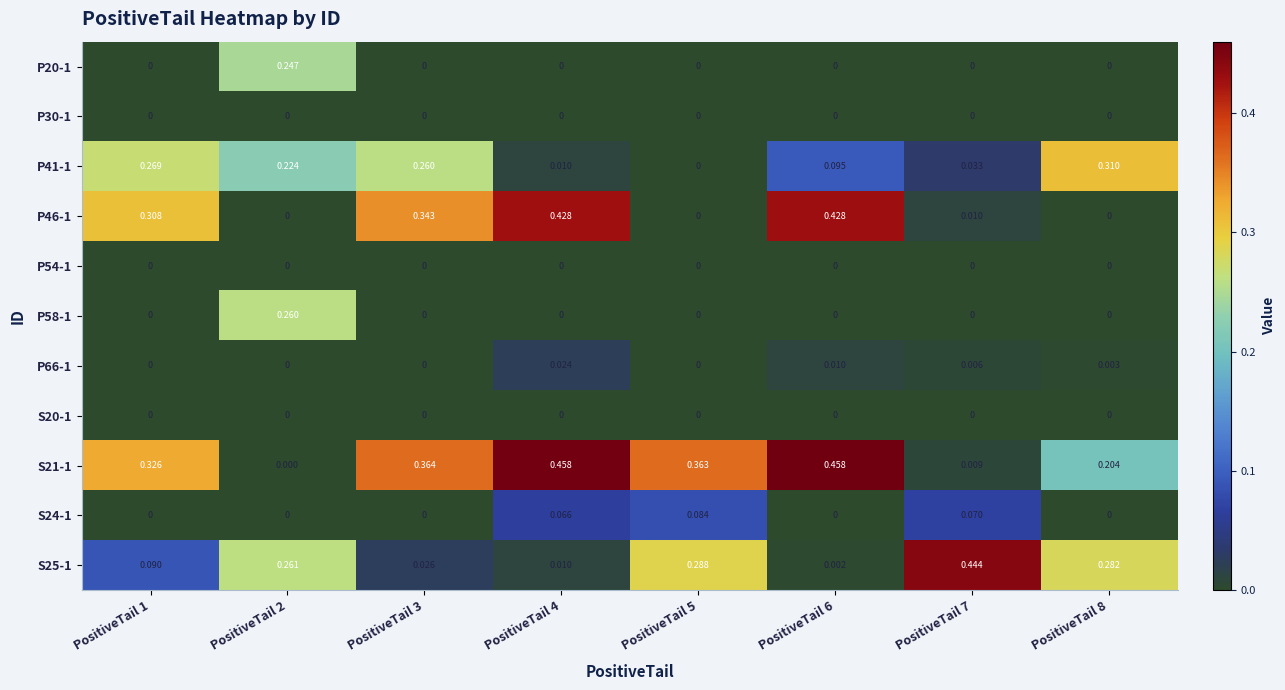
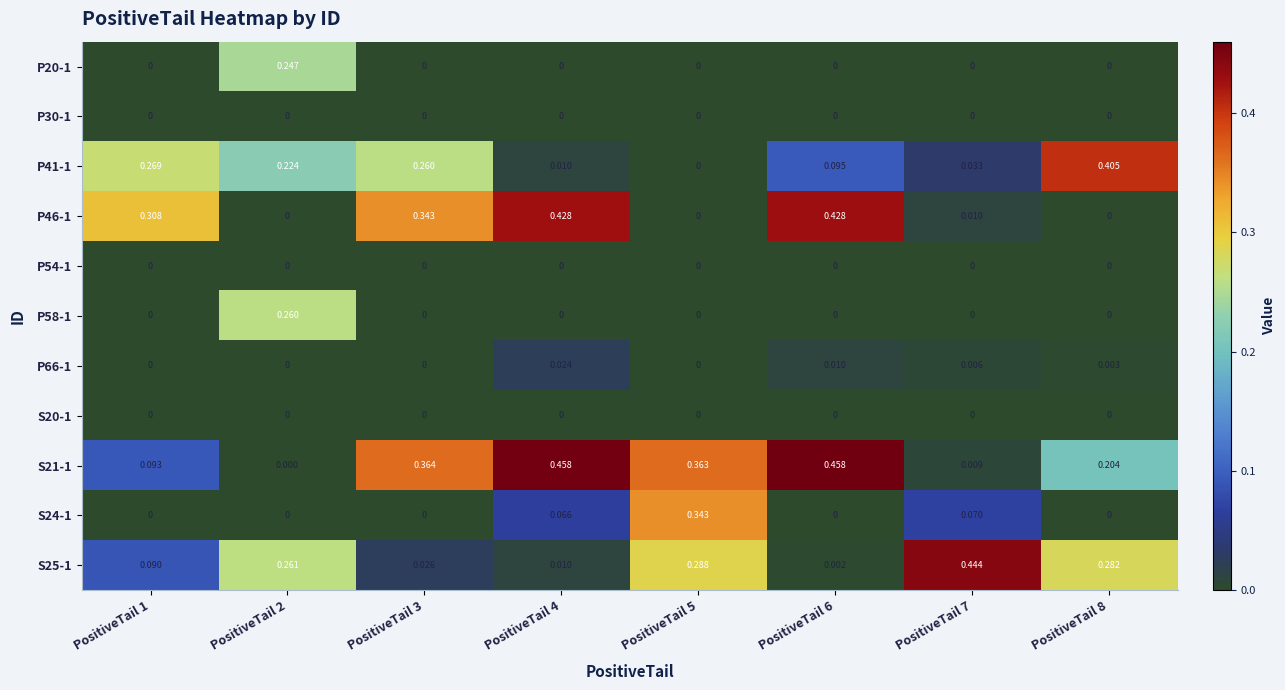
  {
    "P20-1": {
      "PositiveTail 2": 0.247
    },
    "P41-1": {
      "PositiveTail 1": 0.269,
      "PositiveTail 2": 0.224,
      "PositiveTail 3": 0.260,
      "PositiveTail 6": 0.095,
-     "PositiveTail 8": 0.310
+     "PositiveTail 8": 0.405
    },
    "P46-1": {
      "PositiveTail 1": 0.308,
      "PositiveTail 3": 0.343,
      "PositiveTail 4": 0.428,
      "PositiveTail 6": 0.428
    },
    "P58-1": {
      "PositiveTail 2": 0.260
    },
    "S21-1": {
-     "PositiveTail 1": 0.326,
+     "PositiveTail 1": 0.093,
      "PositiveTail 3": 0.364,
      "PositiveTail 4": 0.458,
      "PositiveTail 5": 0.363,
      "PositiveTail 6": 0.458,
      "PositiveTail 8": 0.204
    },
    "S24-1": {
      "PositiveTail 4": 0.066,
-     "PositiveTail 5": 0.084,
+     "PositiveTail 5": 0.343,
      "PositiveTail 7": 0.070
    },
    "S25-1": {
      "PositiveTail 1": 0.090,
      "PositiveTail 2": 0.261,
      "PositiveTail 5": 0.288,
      "PositiveTail 7": 0.444,
      "PositiveTail 8": 0.282
    }
  }
